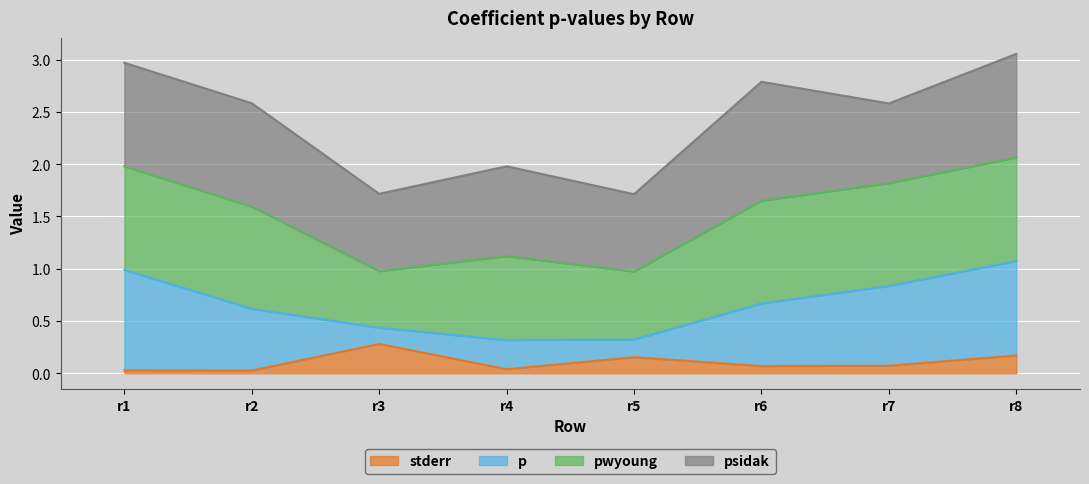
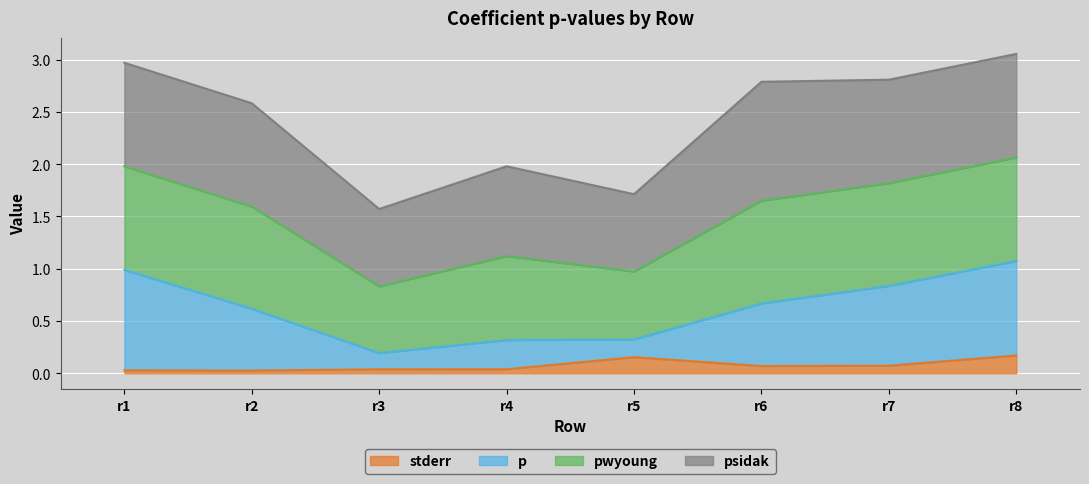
  {
    "stderr": {
      "r1": 0.03,
      "r2": 0.03,
-     "r3": 0.28,
+     "r3": 0.04,
      "r4": 0.04,
      "r5": 0.15,
      "r6": 0.07,
      "r7": 0.07,
      "r8": 0.17
    },
    "p": {
      "r1": 0.96,
      "r2": 0.59,
      "r3": 0.15,
      "r4": 0.28,
      "r5": 0.17,
      "r6": 0.60,
      "r7": 0.76,
      "r8": 0.90
    },
    "pwyoung": {
      "r1": 0.99,
      "r2": 0.98,
-     "r3": 0.54,
+     "r3": 0.64,
      "r4": 0.80,
      "r5": 0.65,
      "r6": 0.98,
      "r7": 0.98,
      "r8": 0.99
    },
    "psidak": {
      "r1": 0.99,
      "r2": 0.99,
      "r3": 0.74,
      "r4": 0.86,
      "r5": 0.74,
      "r6": 1.14,
-     "r7": 0.76,
+     "r7": 0.99,
      "r8": 0.99
    }
  }
